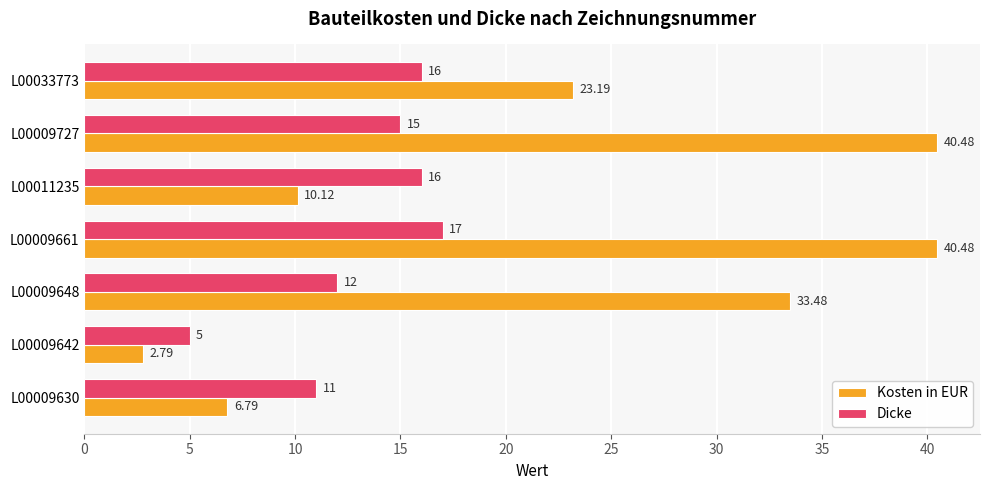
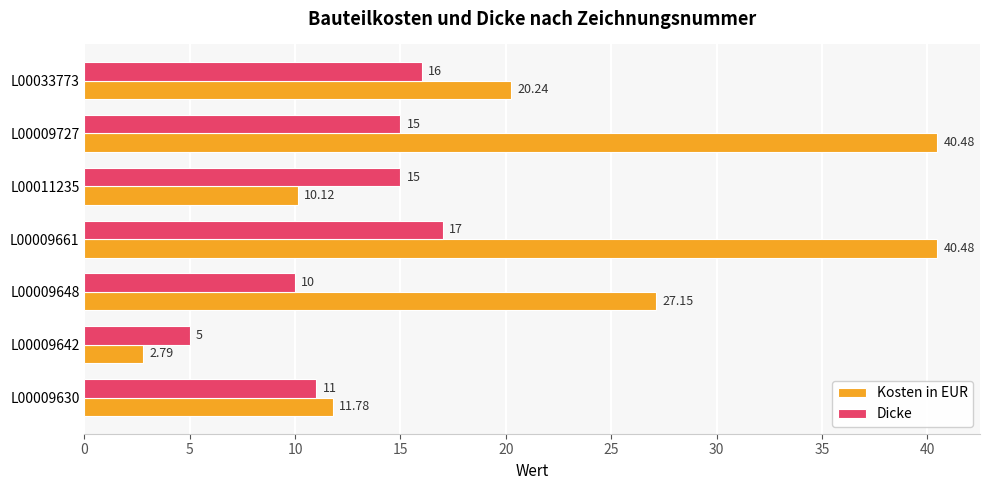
  {
    "Kosten in EUR": {
-     "L00033773": 23.19,
+     "L00033773": 20.24,
      "L00009727": 40.48,
      "L00011235": 10.12,
      "L00009661": 40.48,
-     "L00009648": 33.48,
+     "L00009648": 27.15,
      "L00009642": 2.79,
-     "L00009630": 6.79
+     "L00009630": 11.78
    },
    "Dicke": {
      "L00033773": 16,
      "L00009727": 15,
-     "L00011235": 16,
+     "L00011235": 15,
      "L00009661": 17,
-     "L00009648": 12,
+     "L00009648": 10,
      "L00009642": 5,
      "L00009630": 11
    }
  }
